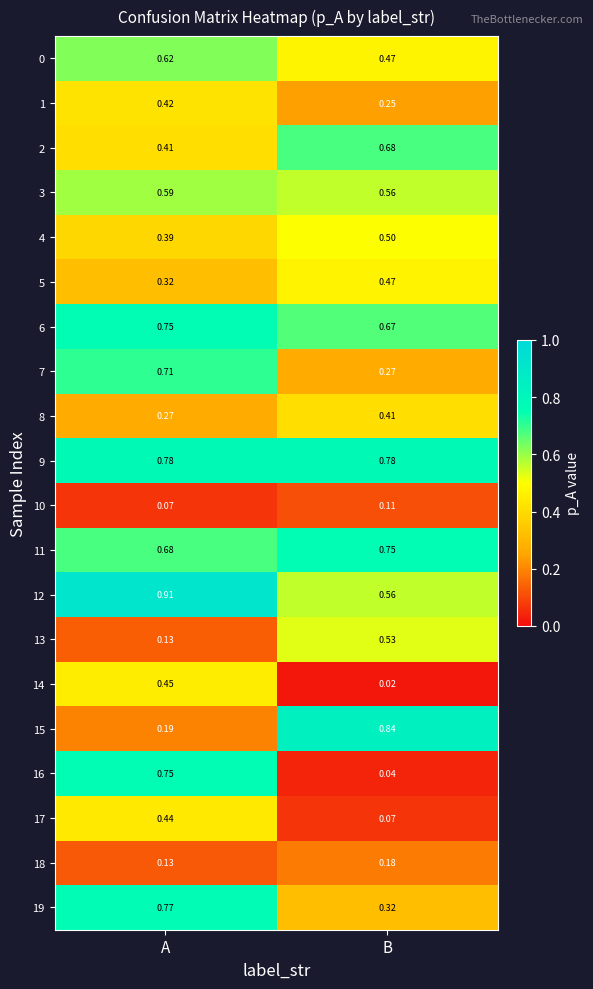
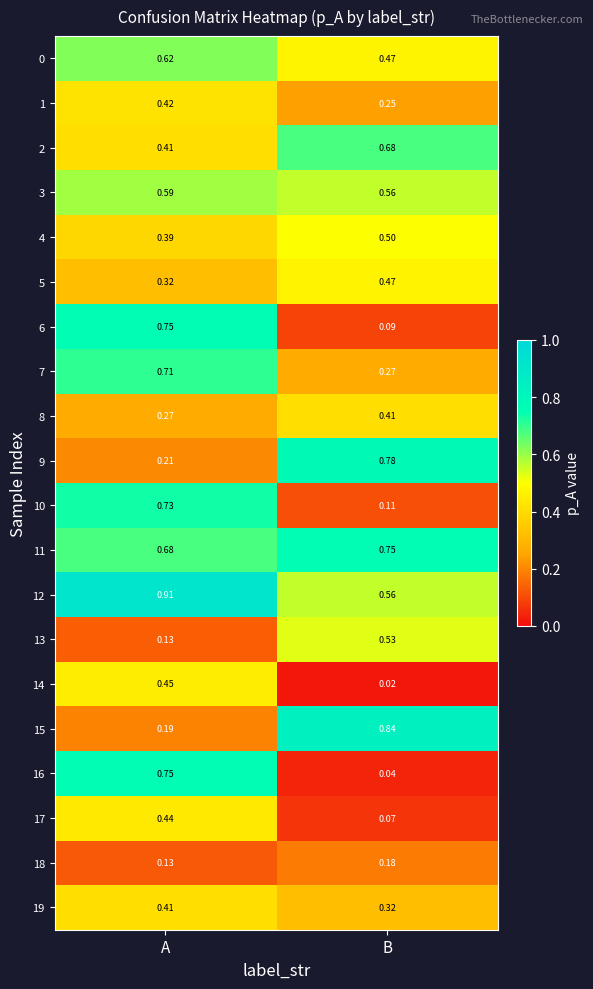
  {
    "0": {
      "A": 0.62,
      "B": 0.47
    },
    "1": {
      "A": 0.42,
      "B": 0.25
    },
    "2": {
      "A": 0.41,
      "B": 0.68
    },
    "3": {
      "A": 0.59,
      "B": 0.56
    },
    "4": {
      "A": 0.39,
      "B": 0.50
    },
    "5": {
      "A": 0.32,
      "B": 0.47
    },
    "6": {
      "A": 0.75,
-     "B": 0.67
+     "B": 0.09
    },
    "7": {
      "A": 0.71,
      "B": 0.27
    },
    "8": {
      "A": 0.27,
      "B": 0.41
    },
    "9": {
-     "A": 0.78,
+     "A": 0.21,
      "B": 0.78
    },
    "10": {
-     "A": 0.07,
+     "A": 0.73,
      "B": 0.11
    },
    "11": {
      "A": 0.68,
      "B": 0.75
    },
    "12": {
      "A": 0.91,
      "B": 0.56
    },
    "13": {
      "A": 0.13,
      "B": 0.53
    },
    "14": {
      "A": 0.45,
      "B": 0.02
    },
    "15": {
      "A": 0.19,
      "B": 0.84
    },
    "16": {
      "A": 0.75,
      "B": 0.04
    },
    "17": {
      "A": 0.44,
      "B": 0.07
    },
    "18": {
      "A": 0.13,
      "B": 0.18
    },
    "19": {
-     "A": 0.77,
+     "A": 0.41,
      "B": 0.32
    }
  }
